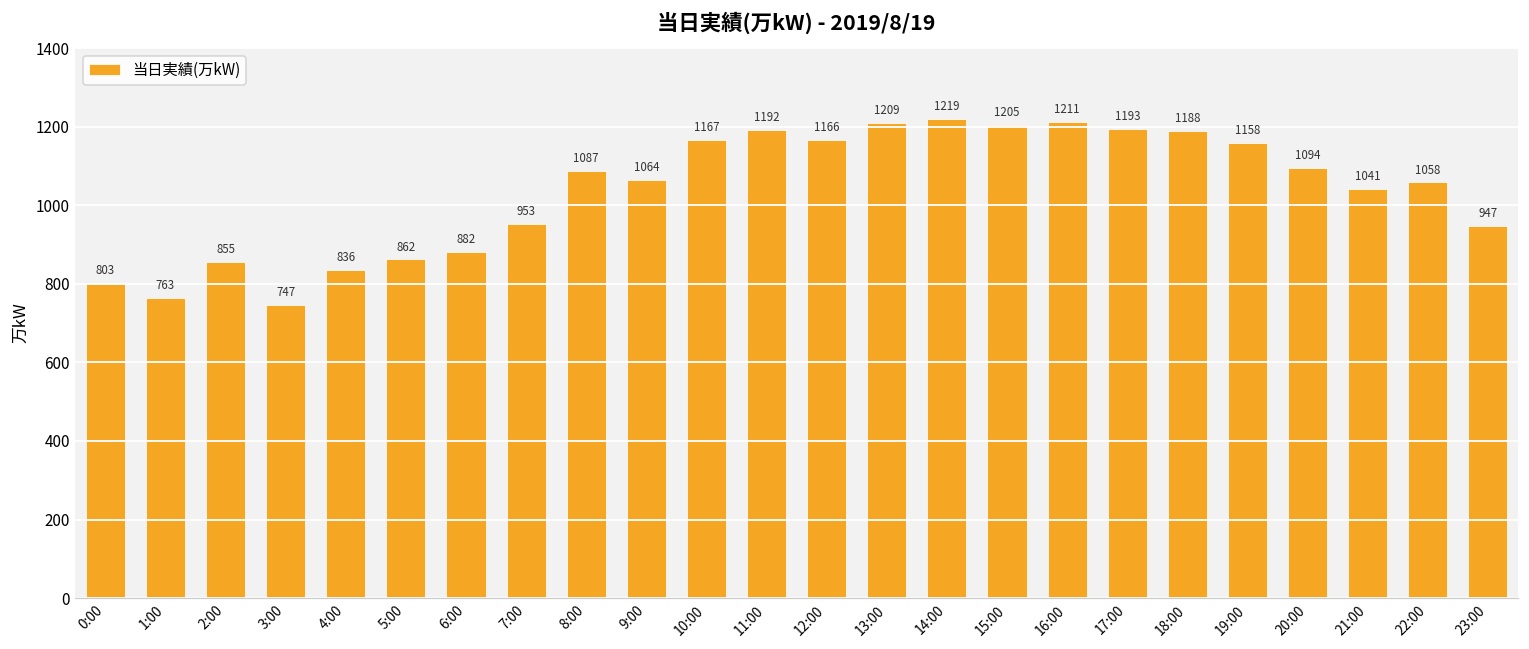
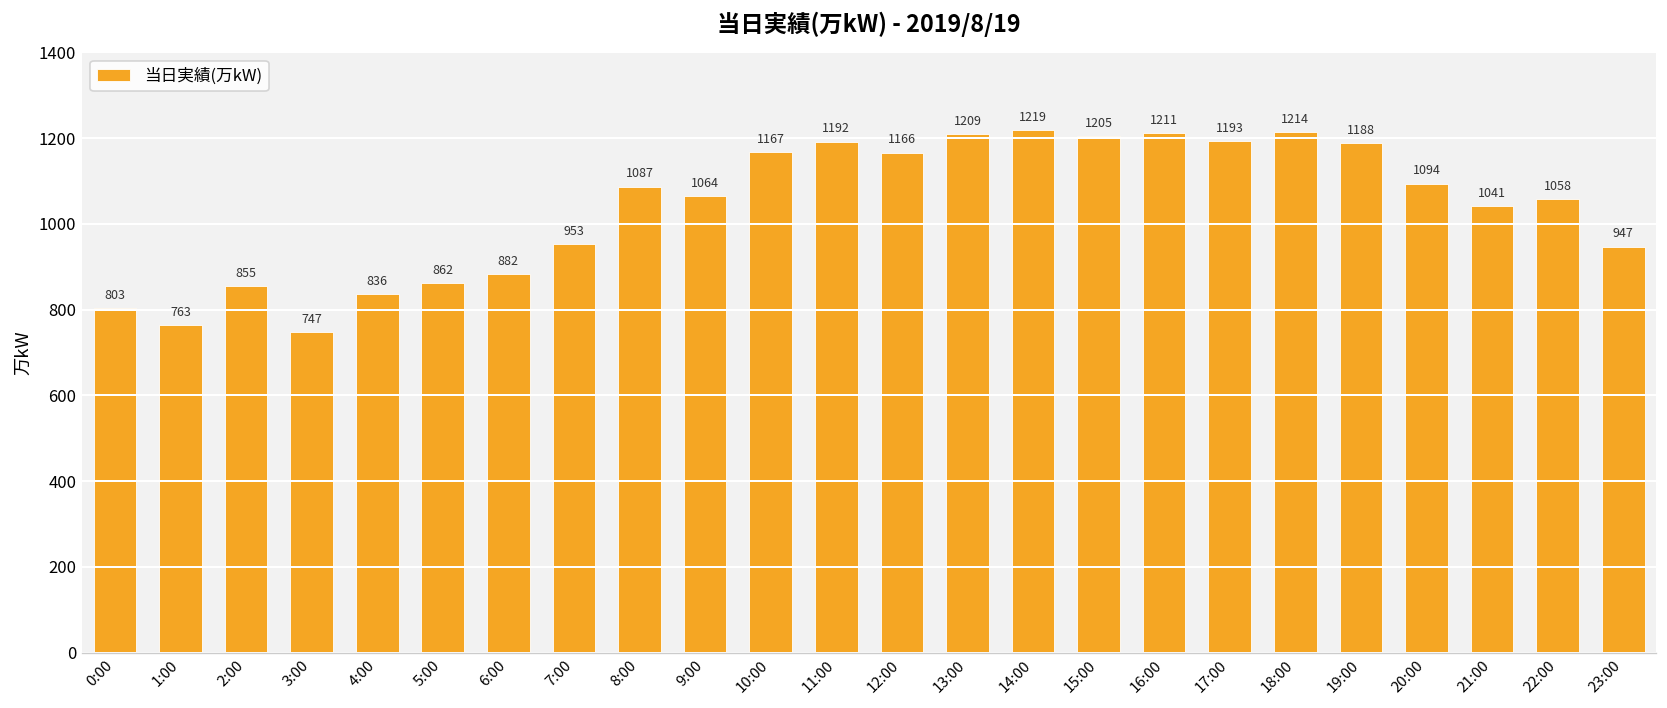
  {
    "0:00": 803,
    "1:00": 763,
    "2:00": 855,
    "3:00": 747,
    "4:00": 836,
    "5:00": 862,
    "6:00": 882,
    "7:00": 953,
    "8:00": 1087,
    "9:00": 1064,
    "10:00": 1167,
    "11:00": 1192,
    "12:00": 1166,
    "13:00": 1209,
    "14:00": 1219,
    "15:00": 1205,
    "16:00": 1211,
    "17:00": 1193,
-   "18:00": 1188,
-   "19:00": 1158,
+   "18:00": 1214,
+   "19:00": 1188,
    "20:00": 1094,
    "21:00": 1041,
    "22:00": 1058,
    "23:00": 947
  }
